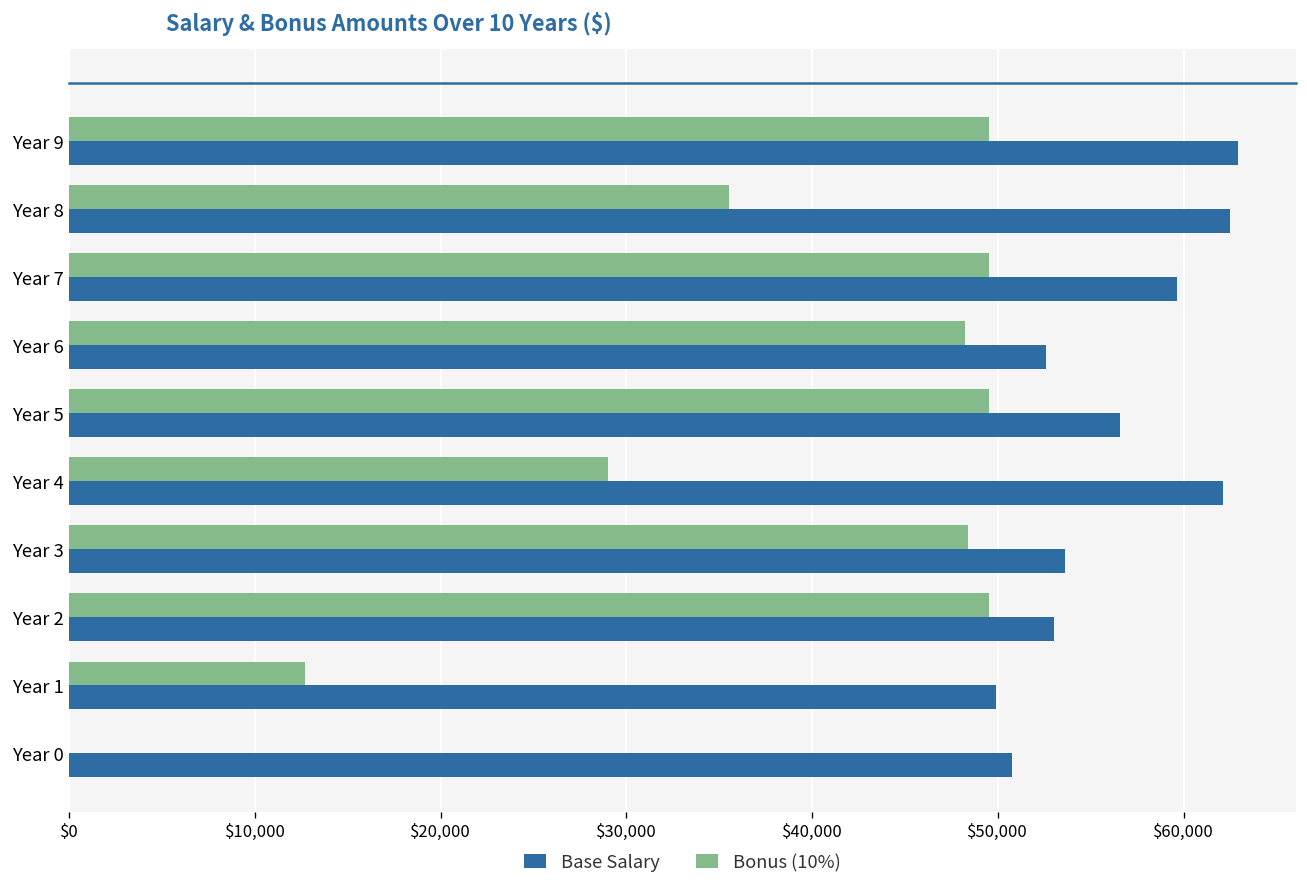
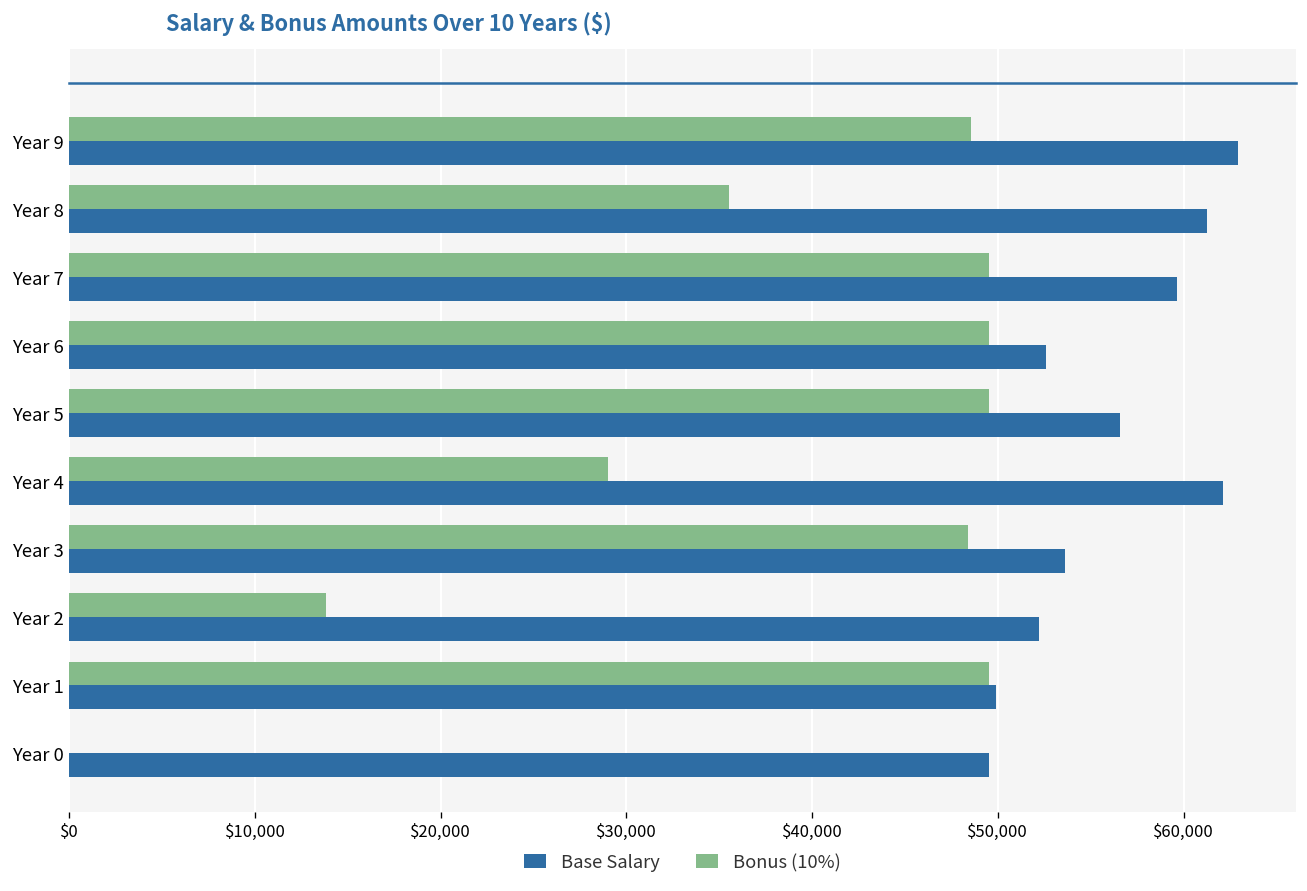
  {
    "Base Salary": {
      "Year 9": "$62,900",
-     "Year 8": "$62,500",
+     "Year 8": "$61,300",
      "Year 7": "$59,600",
      "Year 6": "$52,600",
      "Year 5": "$56,600",
      "Year 4": "$62,100",
      "Year 3": "$53,600",
-     "Year 2": "$53,000",
+     "Year 2": "$52,200",
      "Year 1": "$49,900",
-     "Year 0": "$50,800"
+     "Year 0": "$49,500"
    },
    "Bonus (10%)": {
-     "Year 9": "$49,500",
+     "Year 9": "$48,600",
      "Year 8": "$35,500",
      "Year 7": "$49,500",
-     "Year 6": "$48,300",
+     "Year 6": "$49,500",
      "Year 5": "$49,500",
      "Year 4": "$29,000",
      "Year 3": "$48,400",
-     "Year 2": "$49,500",
-     "Year 1": "$12,700",
+     "Year 2": "$13,800",
+     "Year 1": "$49,500",
      "Year 0": "$0"
    }
  }
